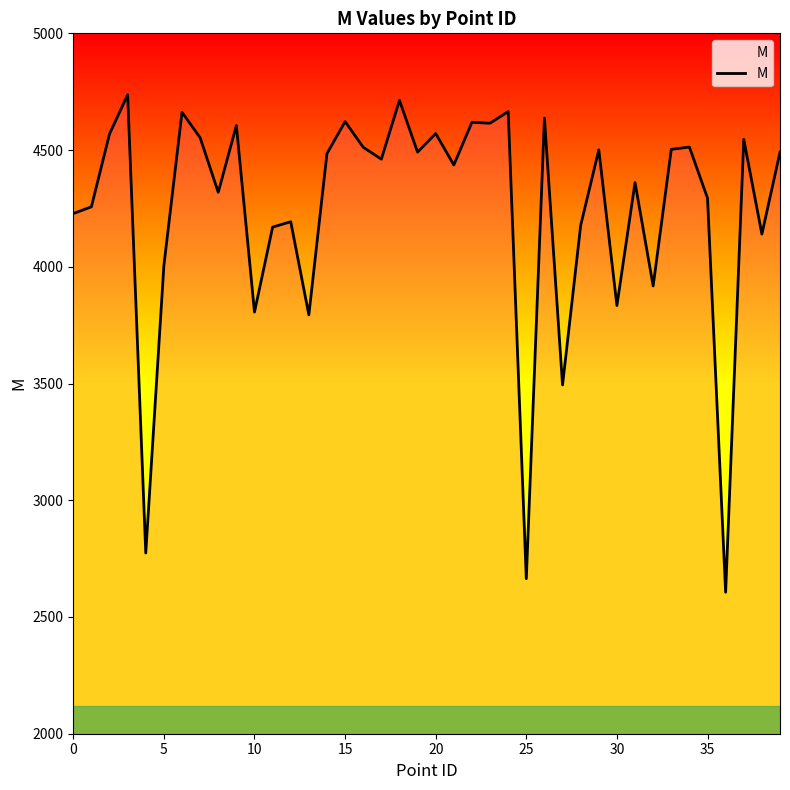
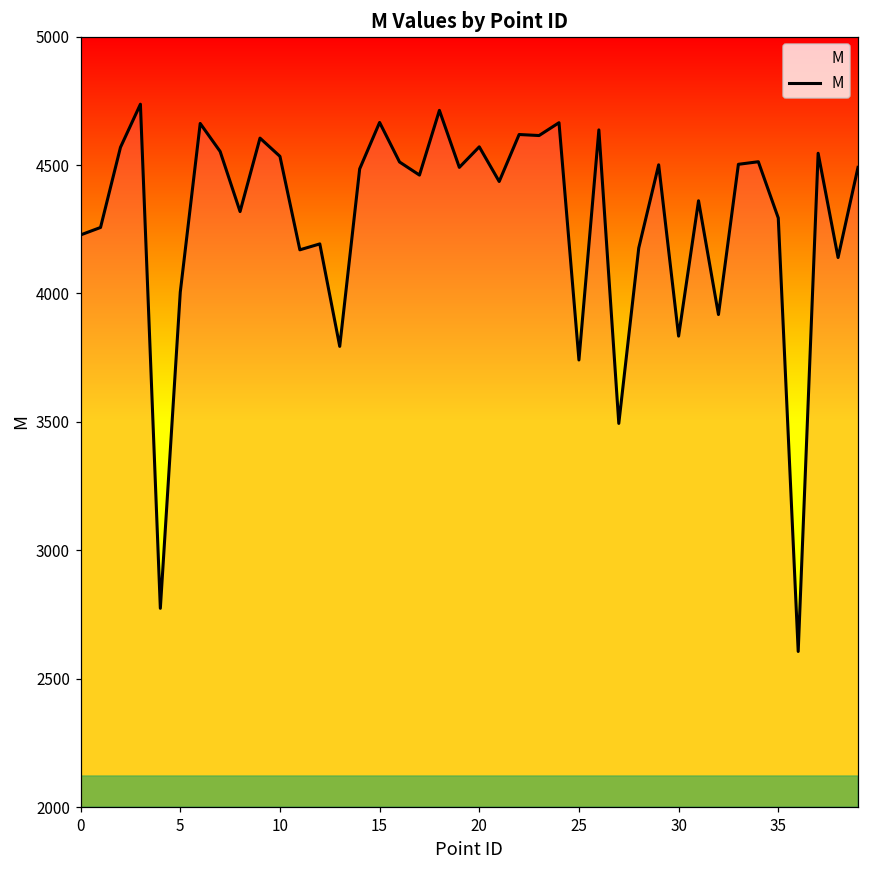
  {
    "0": 4230,
    "5": 4010,
-   "10": 3810,
-   "15": 4620,
+   "10": 4530,
+   "15": 4670,
    "20": 4570,
-   "25": 2660,
+   "25": 3740,
    "30": 3830,
    "35": 4290
  }
